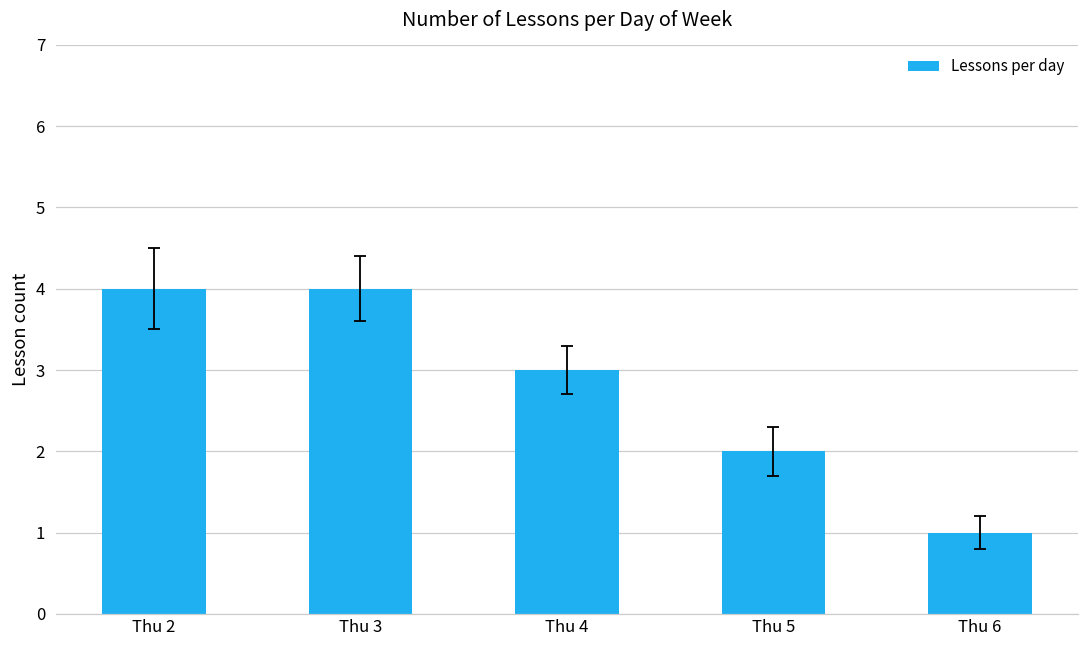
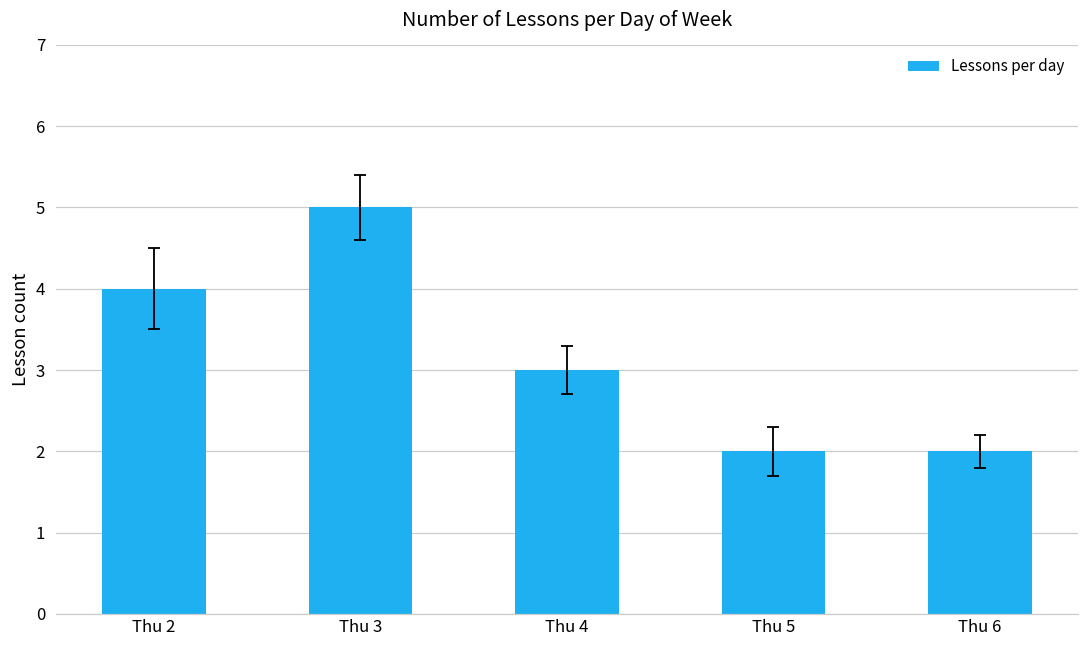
  {
    "Lessons per day": {
      "Thu 2": 4,
-     "Thu 3": 4,
+     "Thu 3": 5,
      "Thu 4": 3,
      "Thu 5": 2,
-     "Thu 6": 1
+     "Thu 6": 2
    }
  }
